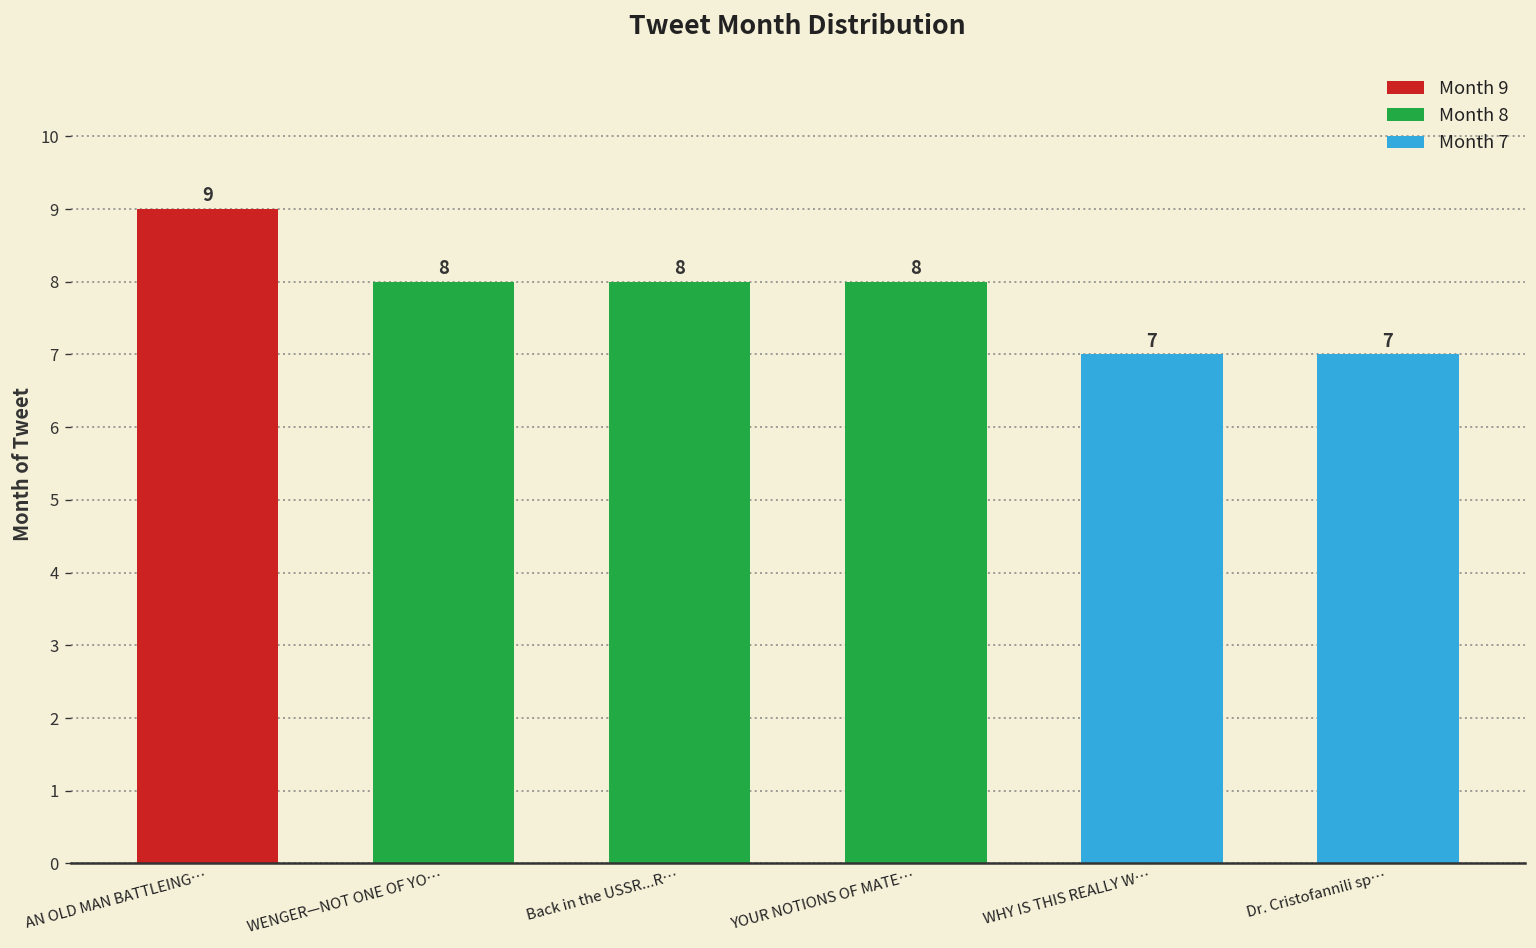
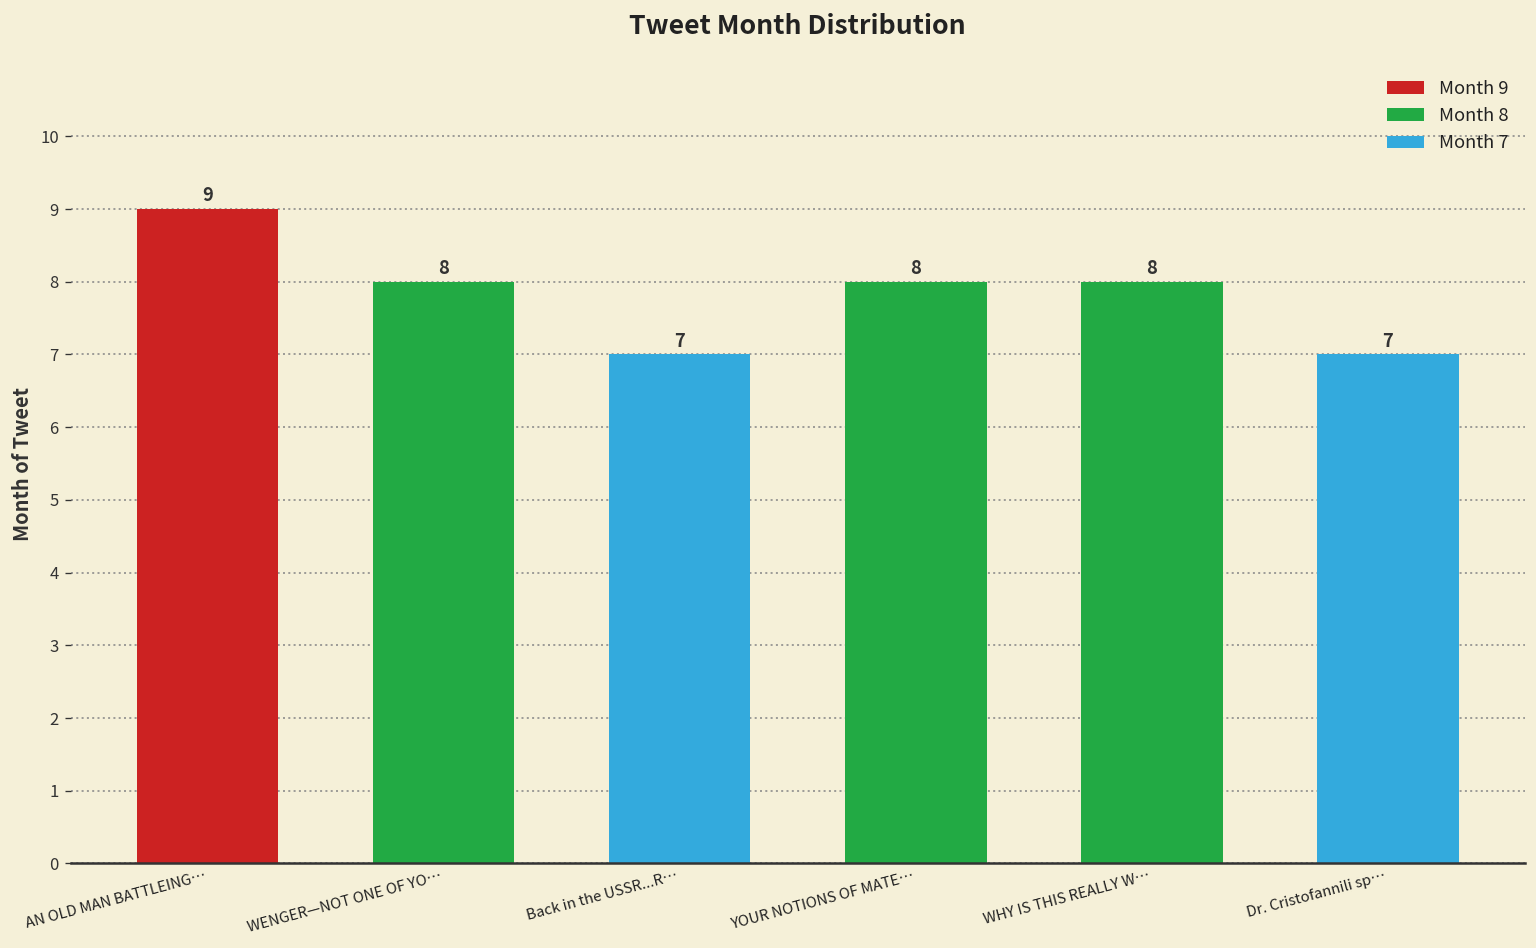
  {
    "AN OLD MAN BATTLEING…": 9,
    "WENGER—NOT ONE OF YO…": 8,
-   "Back in the USSR...R…": 8,
+   "Back in the USSR...R…": 7,
    "YOUR NOTIONS OF MATE…": 8,
-   "WHY IS THIS REALLY W…": 7,
+   "WHY IS THIS REALLY W…": 8,
    "Dr. Cristofannili sp…": 7
  }
